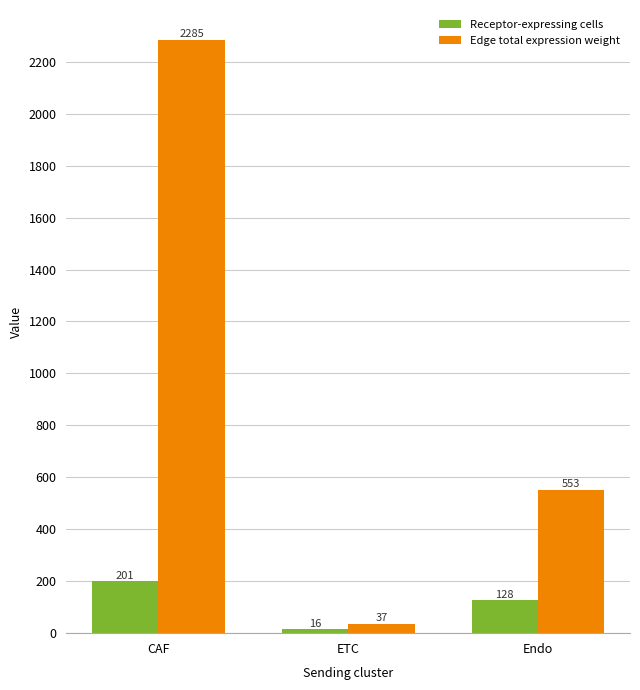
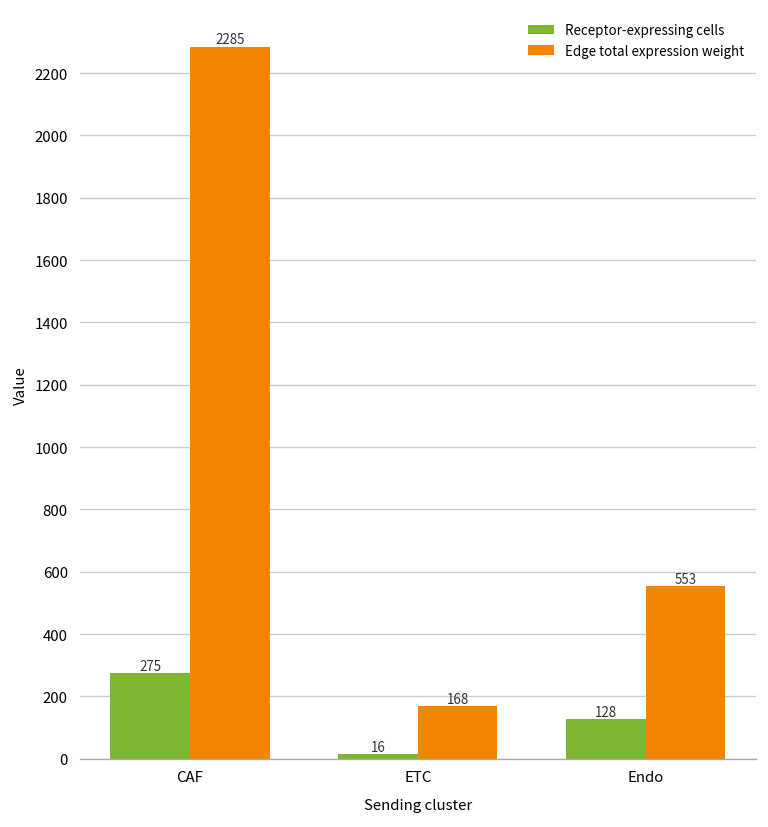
  {
    "Receptor-expressing cells": {
-     "CAF": 201,
+     "CAF": 275,
      "ETC": 16,
      "Endo": 128
    },
    "Edge total expression weight": {
      "CAF": 2285,
-     "ETC": 37,
+     "ETC": 168,
      "Endo": 553
    }
  }
